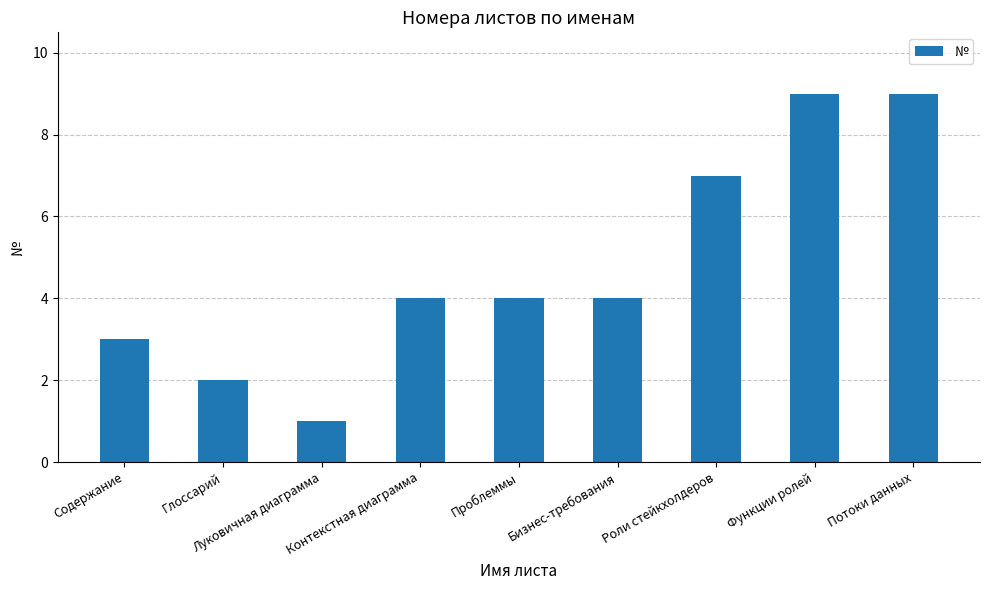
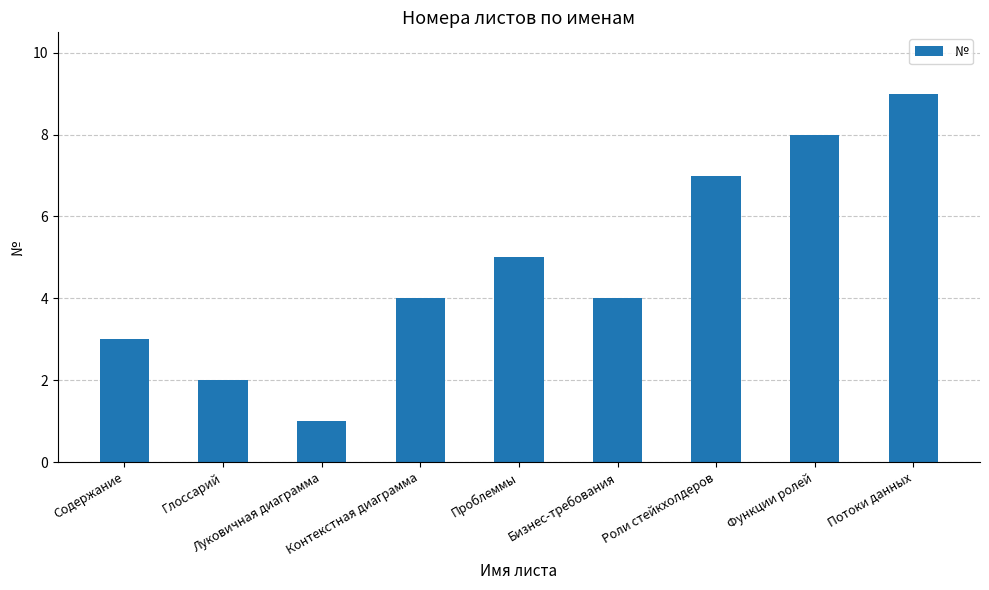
  {
    "Содержание": 3,
    "Глоссарий": 2,
    "Луковичная диаграмма": 1,
    "Контекстная диаграмма": 4,
-   "Проблеммы": 4,
+   "Проблеммы": 5,
    "Бизнес-требования": 4,
    "Роли стейкхолдеров": 7,
-   "Функции ролей": 9,
+   "Функции ролей": 8,
    "Потоки данных": 9
  }
